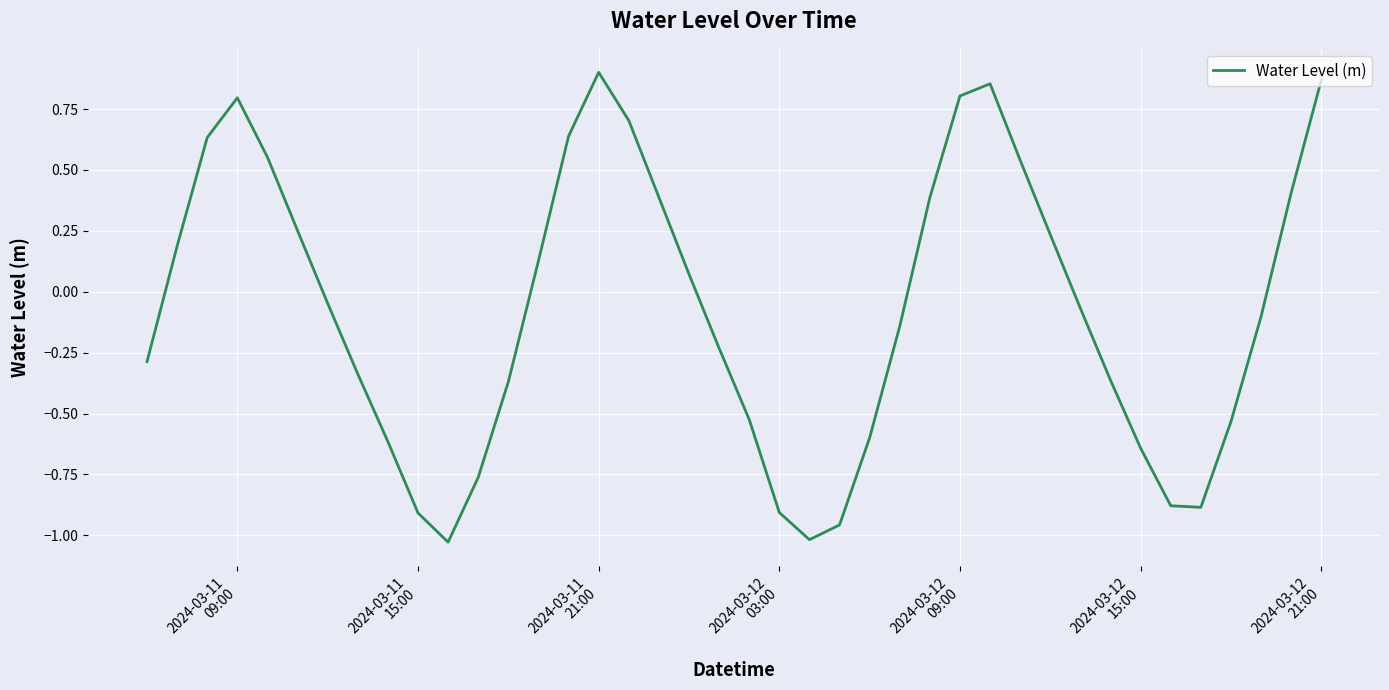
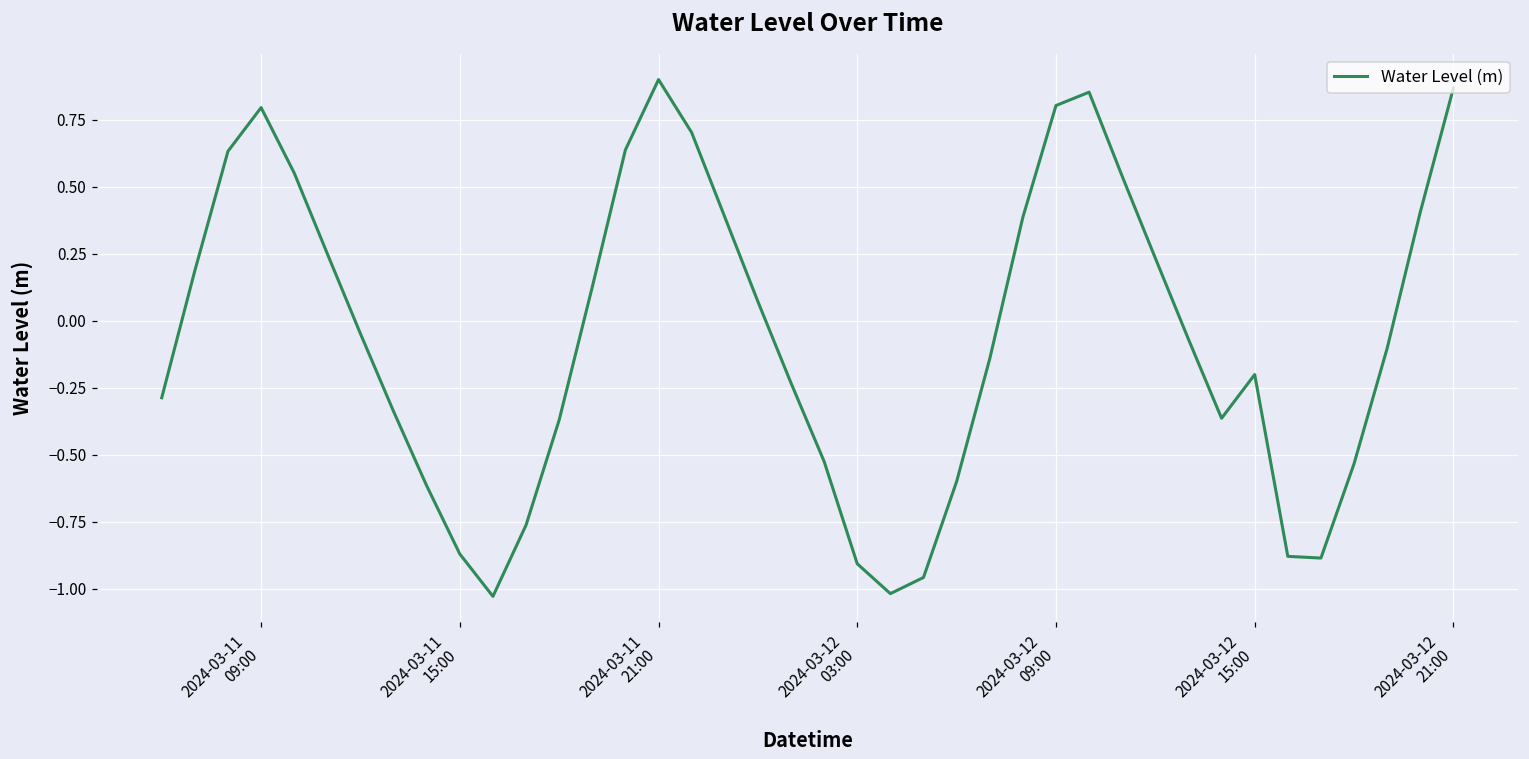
  {
    "2024-03-11 09:00": 0.80,
-   "2024-03-11 15:00": -0.91,
+   "2024-03-11 15:00": -0.87,
    "2024-03-11 21:00": 0.90,
    "2024-03-12 03:00": -0.91,
    "2024-03-12 09:00": 0.80,
-   "2024-03-12 15:00": -0.64
+   "2024-03-12 15:00": -0.20
  }
